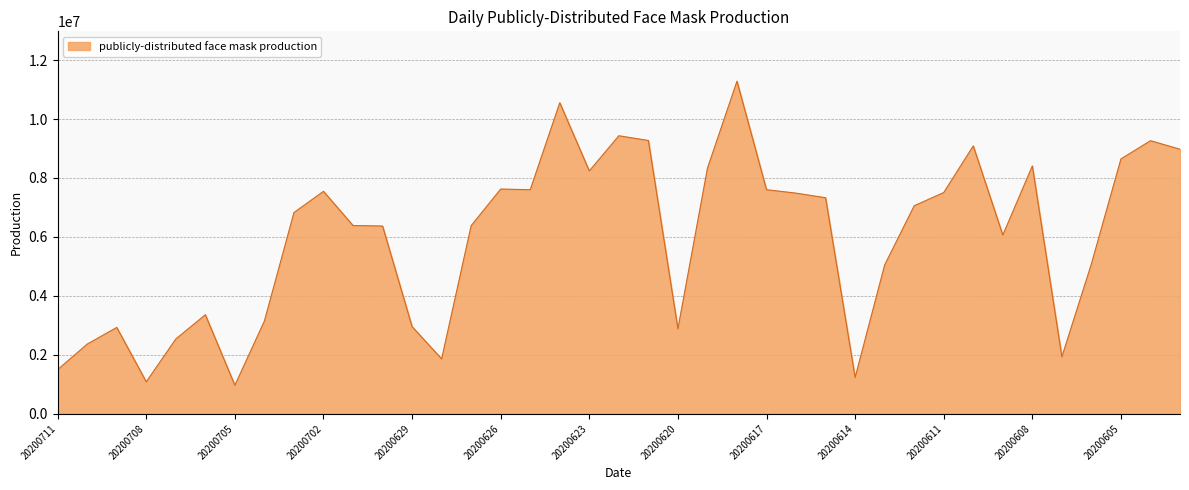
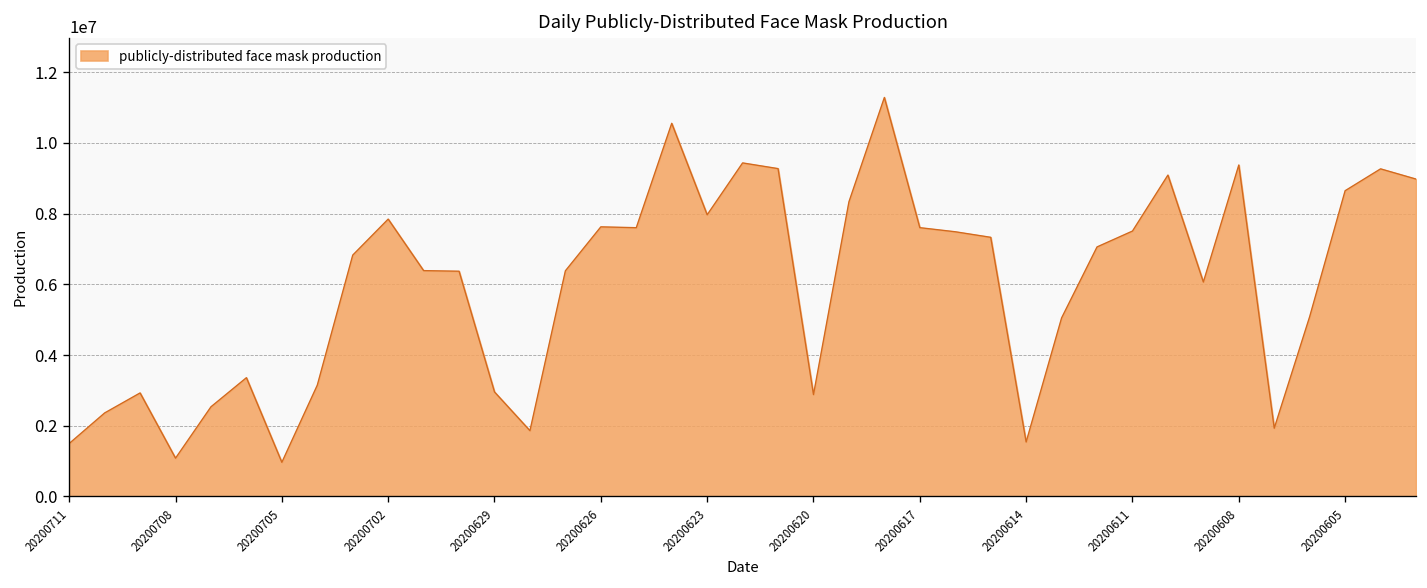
  {
    "20200711": 1500000,
    "20200708": 1100000,
    "20200705": 1000000,
-   "20200702": 7500000,
+   "20200702": 7800000,
    "20200629": 3000000,
    "20200626": 7600000,
-   "20200623": 8200000,
+   "20200623": 8000000,
    "20200620": 2900000,
    "20200617": 7600000,
-   "20200614": 1200000,
+   "20200614": 1500000,
    "20200611": 7500000,
-   "20200608": 8400000,
+   "20200608": 9400000,
    "20200605": 8600000
  }
